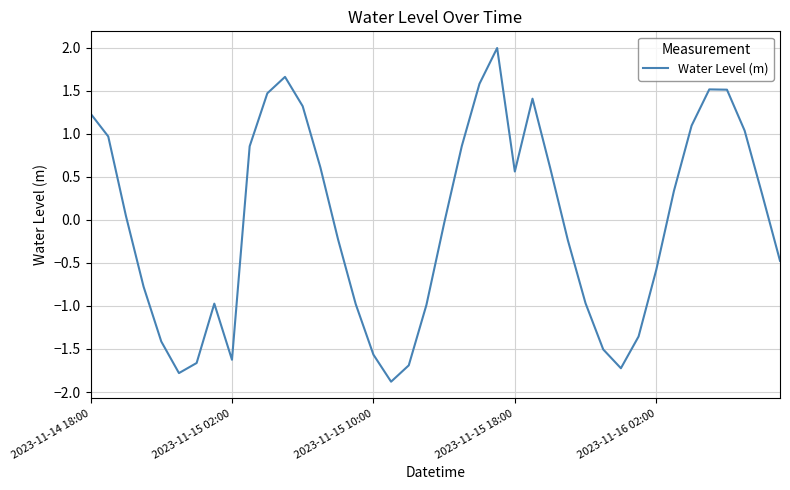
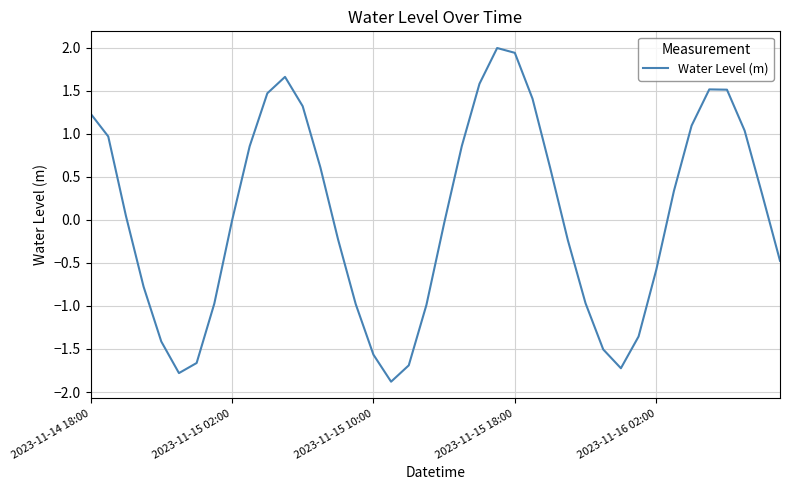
  {
    "2023-11-14 18:00": 1.2,
-   "2023-11-15 02:00": -1.6,
+   "2023-11-15 02:00": 0.0,
    "2023-11-15 10:00": -1.6,
-   "2023-11-15 18:00": 0.6,
+   "2023-11-15 18:00": 1.9,
    "2023-11-16 02:00": -0.6
  }
